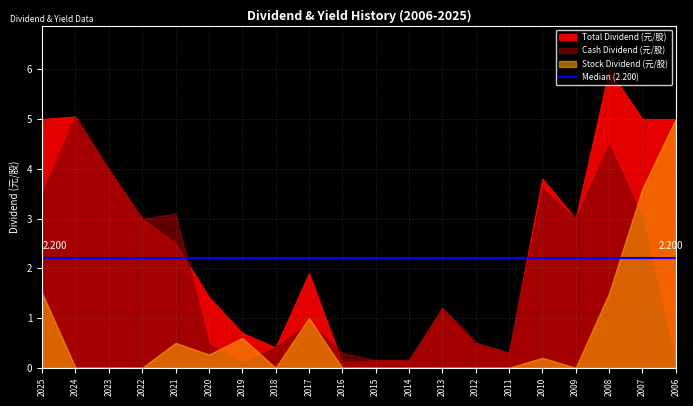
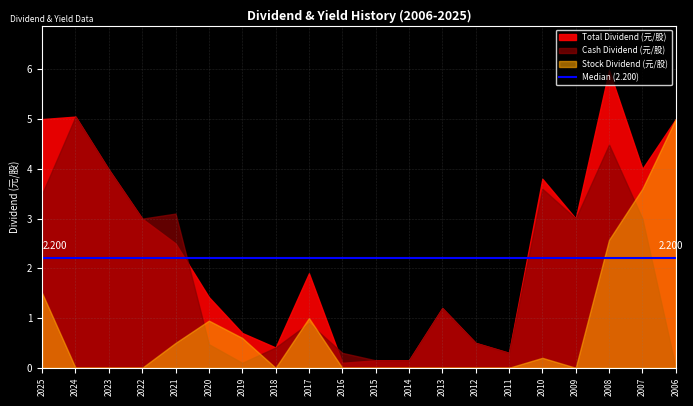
  {
    "Total Dividend (元/股)": {
      "2025": 5,
      "2021": 2.5,
      "2020": 1.4,
      "2019": 0.7,
      "2017": 1.9,
      "2016": 0.1,
      "2010": 3.8,
-     "2007": 5
+     "2007": 4
    },
    "Cash Dividend (元/股)": {
      "2025": 3.5,
      "2021": 3.1,
      "2020": 0.5,
      "2019": 0.1,
      "2017": 0.9,
      "2016": 0.3,
      "2010": 3.6,
      "2008": 4.5,
      "2007": 3.0,
      "2006": 0.0
    },
    "Stock Dividend (元/股)": {
      "2025": 1.5,
      "2024": 0.0,
      "2023": 0.0,
      "2022": 0.0,
      "2021": 0.5,
-     "2020": 0.3,
+     "2020": 0.9,
      "2019": 0.6,
      "2018": 0.0,
      "2017": 1.0,
      "2016": 0.0,
      "2015": 0.0,
      "2014": 0.0,
      "2013": 0.0,
      "2012": 0.0,
      "2011": 0.0,
      "2010": 0.2,
      "2009": 0.0,
-     "2008": 1.5,
+     "2008": 2.6,
      "2007": 3.6
    }
  }
